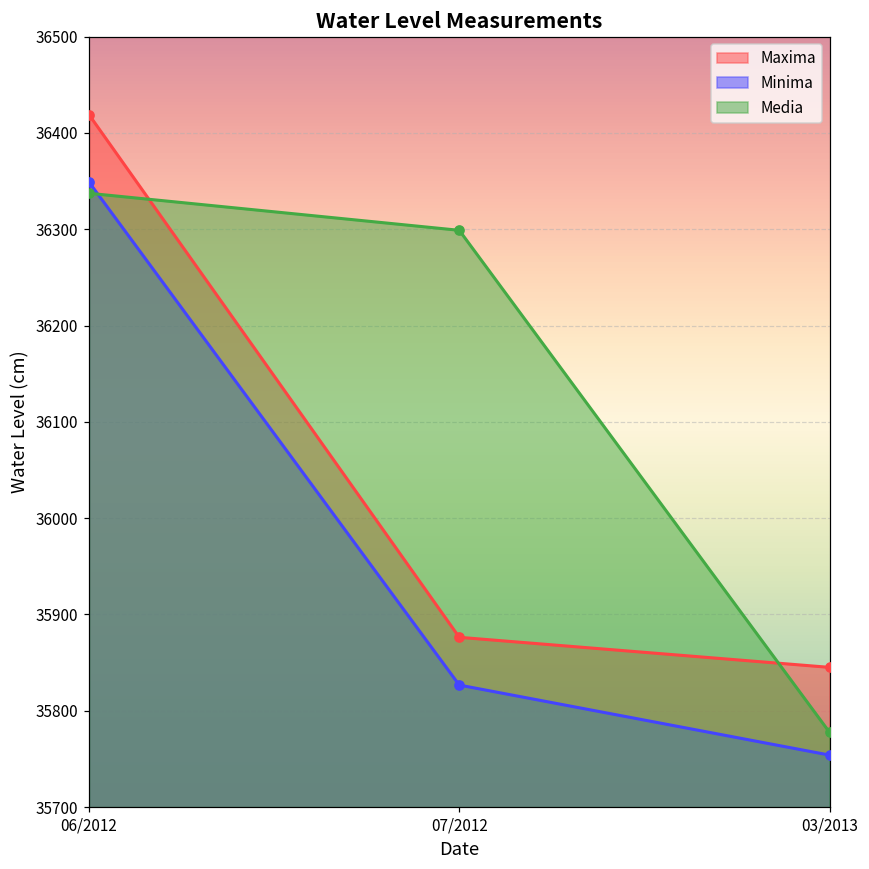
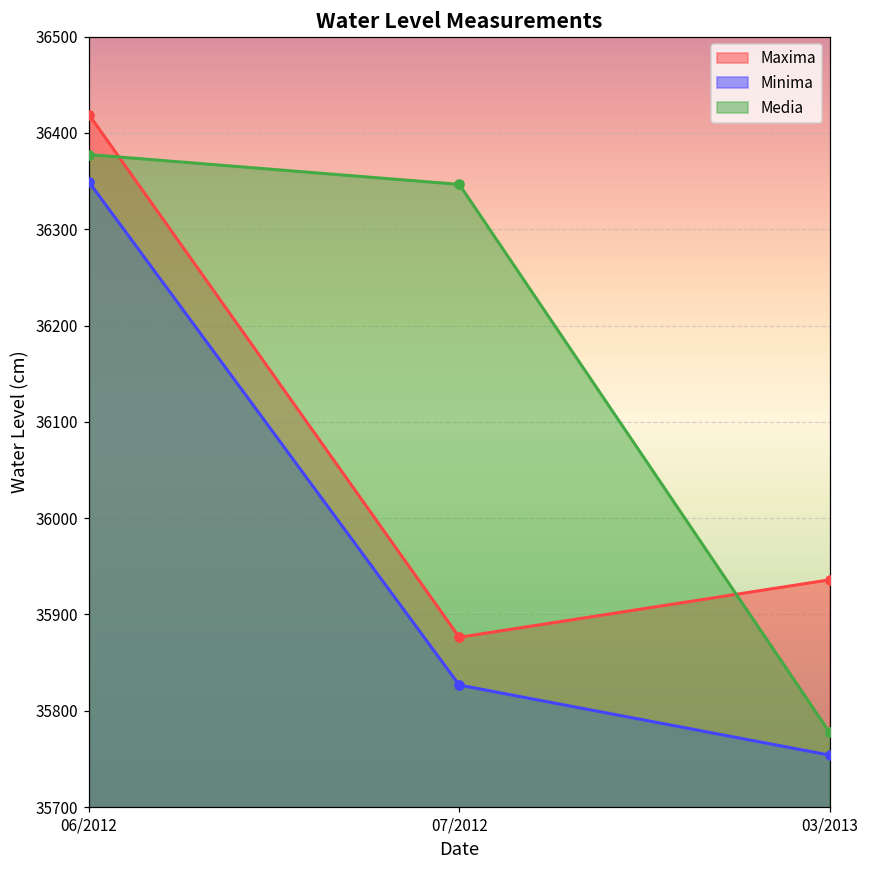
  {
    "Maxima": {
      "06/2012": 36420,
      "07/2012": 35880,
-     "03/2013": 35850
+     "03/2013": 35940
    },
    "Minima": {
      "06/2012": 36350,
      "07/2012": 35830,
      "03/2013": 35750
    },
    "Media": {
-     "06/2012": 36340,
-     "07/2012": 36300,
+     "06/2012": 36380,
+     "07/2012": 36350,
      "03/2013": 35780
    }
  }
